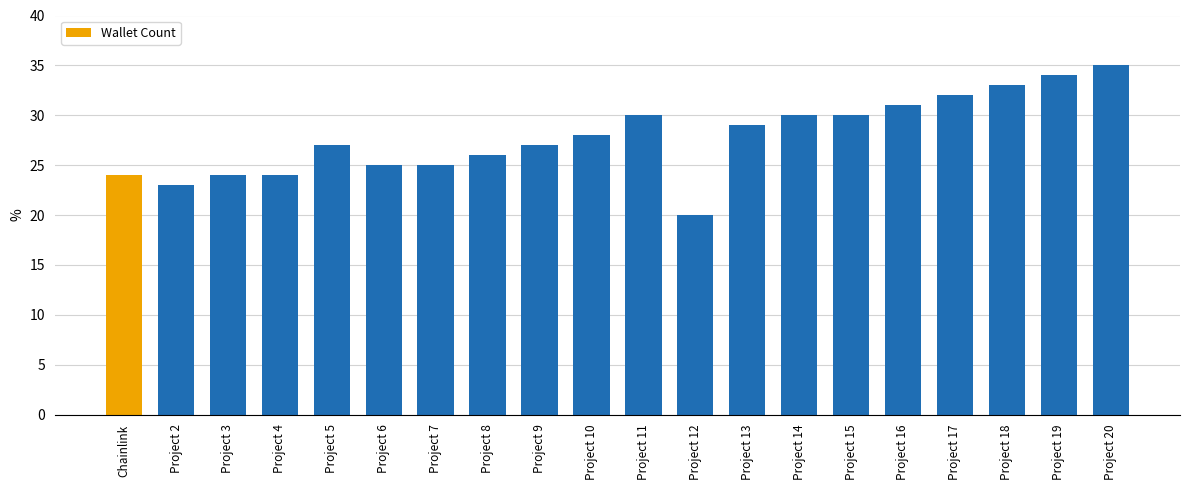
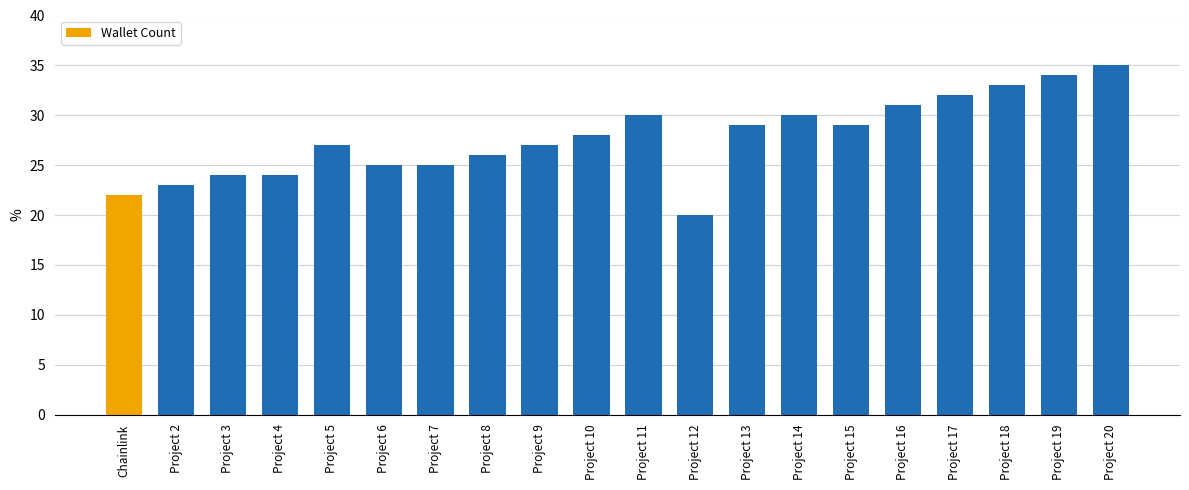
  {
-   "Chainlink": 24,
+   "Chainlink": 22,
    "Project 2": 23,
    "Project 3": 24,
    "Project 4": 24,
    "Project 5": 27,
    "Project 6": 25,
    "Project 7": 25,
    "Project 8": 26,
    "Project 9": 27,
    "Project 10": 28,
    "Project 11": 30,
    "Project 12": 20,
    "Project 13": 29,
    "Project 14": 30,
-   "Project 15": 30,
+   "Project 15": 29,
    "Project 16": 31,
    "Project 17": 32,
    "Project 18": 33,
    "Project 19": 34,
    "Project 20": 35
  }
